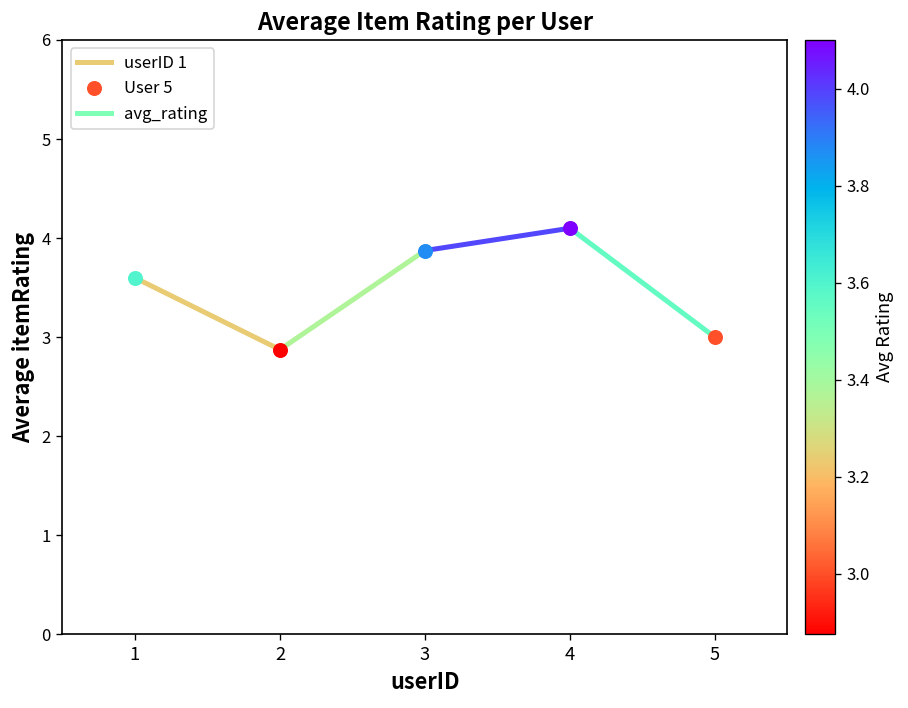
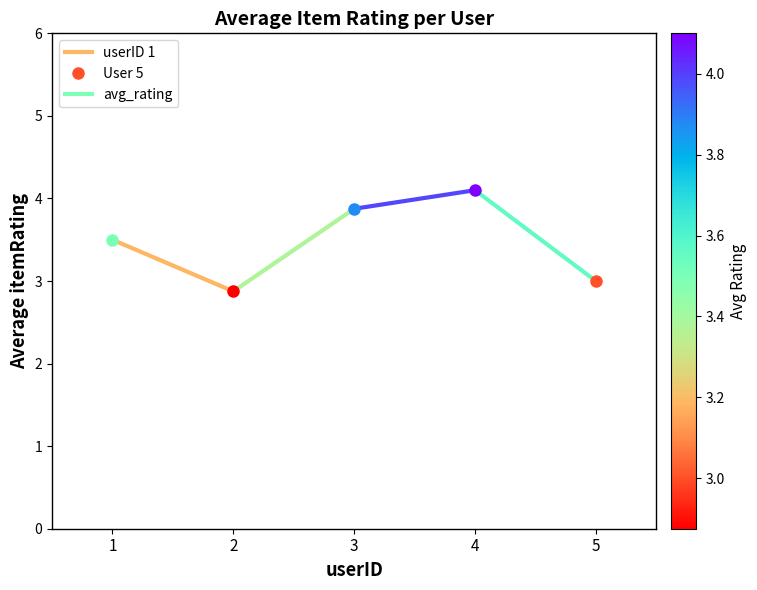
  {
    "userID 1": {
-     "1": 3.6
+     "1": 3.5
    }
  }
